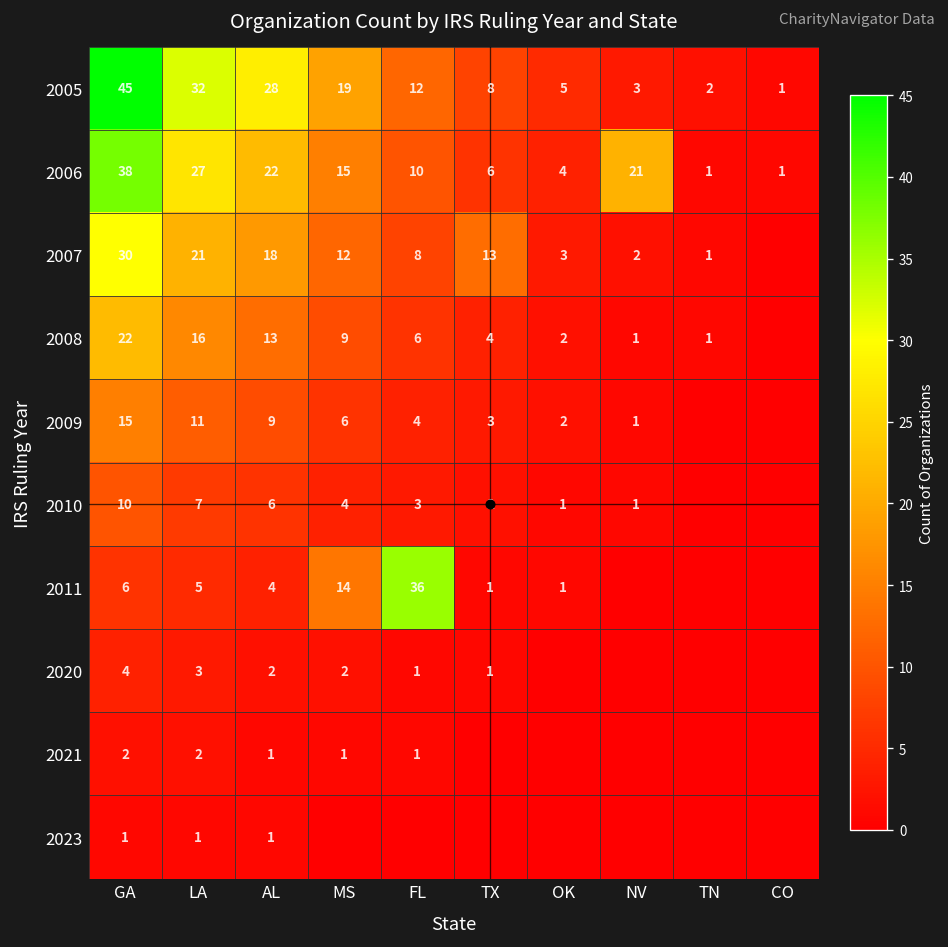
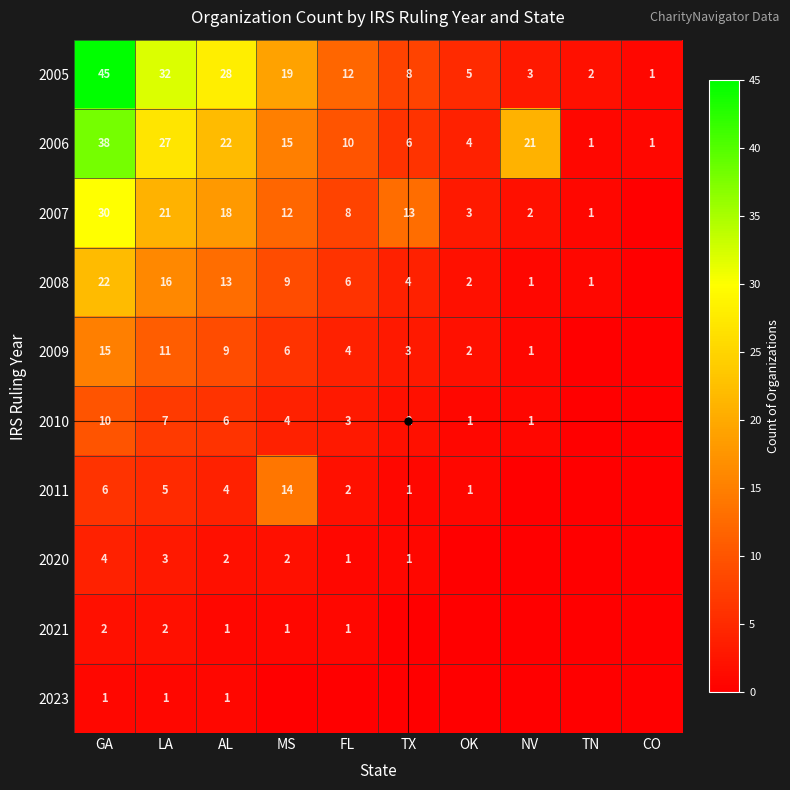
  {
    "2005": {
      "GA": 45,
      "LA": 32,
      "AL": 28,
      "MS": 19,
      "FL": 12,
      "TX": 8,
      "OK": 5,
      "NV": 3,
      "TN": 2,
      "CO": 1
    },
    "2006": {
      "GA": 38,
      "LA": 27,
      "AL": 22,
      "MS": 15,
      "FL": 10,
      "TX": 6,
      "OK": 4,
      "NV": 21,
      "TN": 1,
      "CO": 1
    },
    "2007": {
      "GA": 30,
      "LA": 21,
      "AL": 18,
      "MS": 12,
      "FL": 8,
      "TX": 13,
      "OK": 3,
      "NV": 2,
      "TN": 1
    },
    "2008": {
      "GA": 22,
      "LA": 16,
      "AL": 13,
      "MS": 9,
      "FL": 6,
      "TX": 4,
      "OK": 2,
      "NV": 1,
      "TN": 1
    },
    "2009": {
      "GA": 15,
      "LA": 11,
      "AL": 9,
      "MS": 6,
      "FL": 4,
      "TX": 3,
      "OK": 2,
      "NV": 1
    },
    "2010": {
      "GA": 10,
      "LA": 7,
      "AL": 6,
      "MS": 4,
      "FL": 3,
      "OK": 1,
      "NV": 1
    },
    "2011": {
      "GA": 6,
      "LA": 5,
      "AL": 4,
      "MS": 14,
-     "FL": 36,
+     "FL": 2,
      "TX": 1,
      "OK": 1
    },
    "2020": {
      "GA": 4,
      "LA": 3,
      "AL": 2,
      "MS": 2,
      "FL": 1,
      "TX": 1
    },
    "2021": {
      "GA": 2,
      "LA": 2,
      "AL": 1,
      "MS": 1,
      "FL": 1
    },
    "2023": {
      "GA": 1,
      "LA": 1,
      "AL": 1
    }
  }
